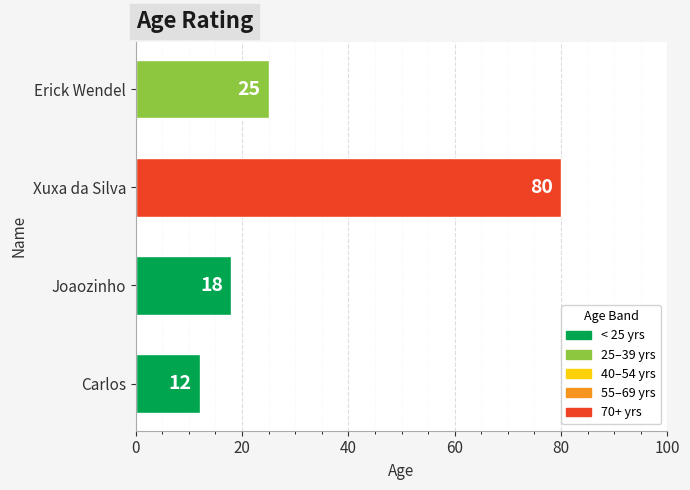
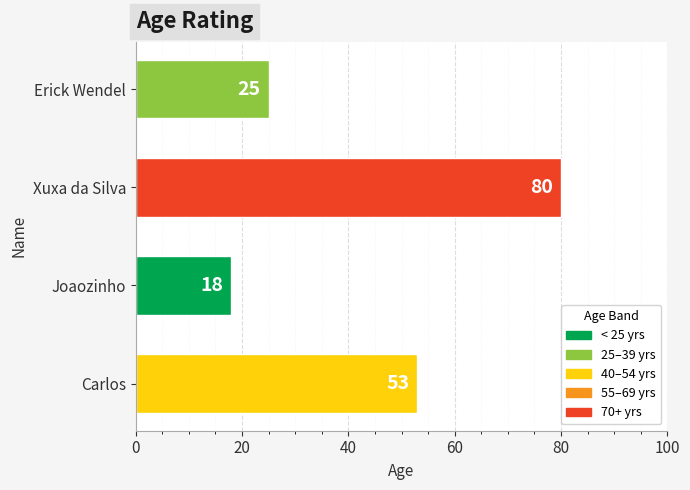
  {
    "Erick Wendel": 25,
    "Xuxa da Silva": 80,
    "Joaozinho": 18,
-   "Carlos": 12
+   "Carlos": 53
  }
